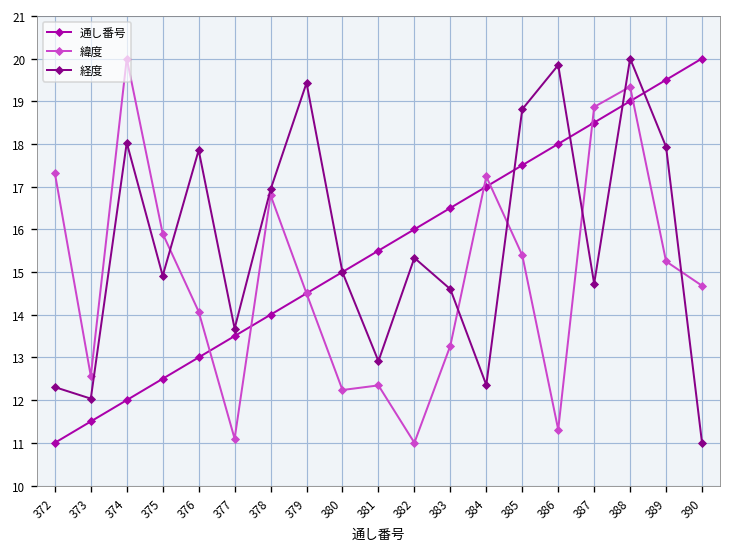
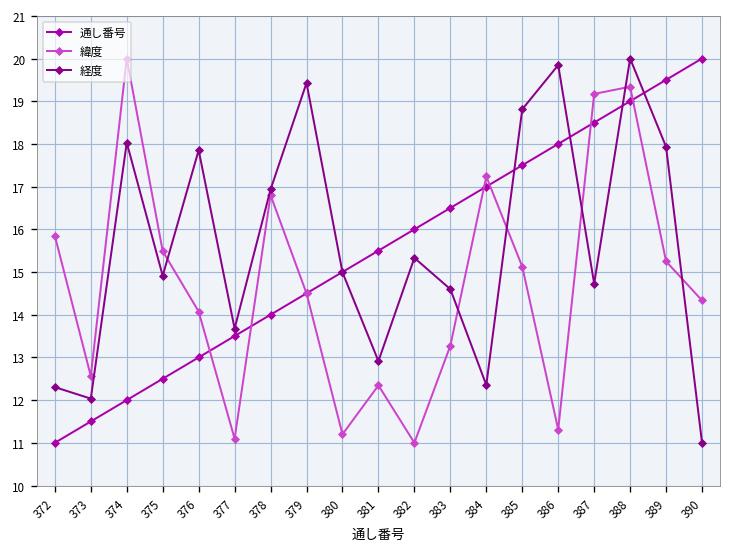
  {
    "緯度": {
-     "372": 17.3,
+     "372": 15.8,
      "373": 12.6,
-     "375": 15.9,
+     "375": 15.5,
      "376": 14.1,
      "377": 11.1,
      "378": 16.8,
-     "380": 12.2,
+     "380": 11.2,
      "381": 12.3,
      "382": 11.0,
      "383": 13.3,
      "384": 17.2,
-     "385": 15.4,
+     "385": 15.1,
      "386": 11.3,
-     "387": 18.9,
+     "387": 19.2,
      "388": 19.3,
      "389": 15.2,
-     "390": 14.7
+     "390": 14.3
    }
  }
